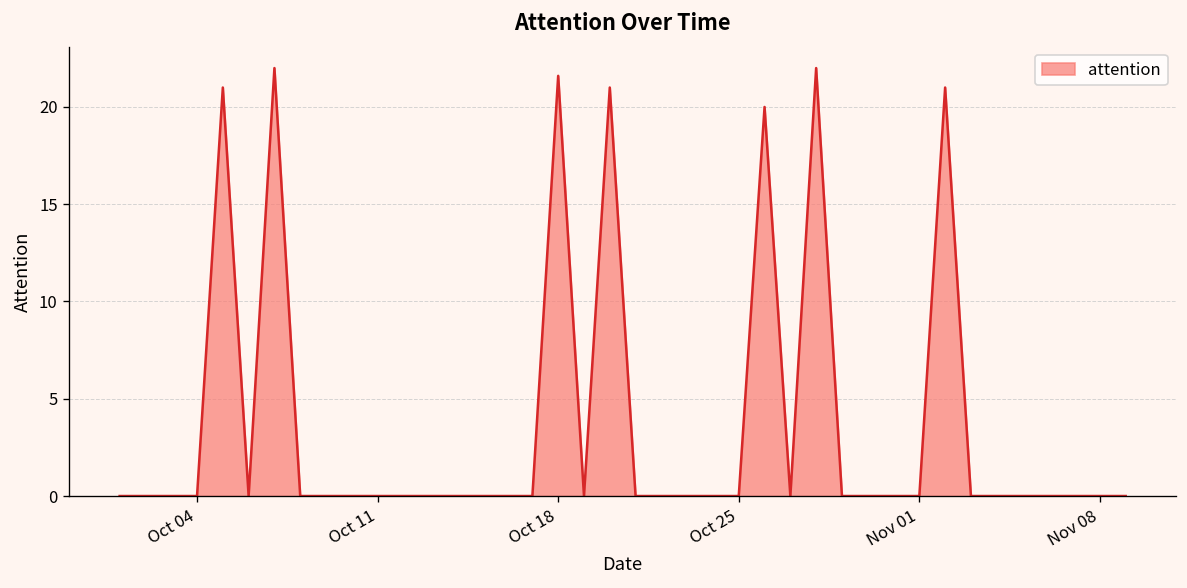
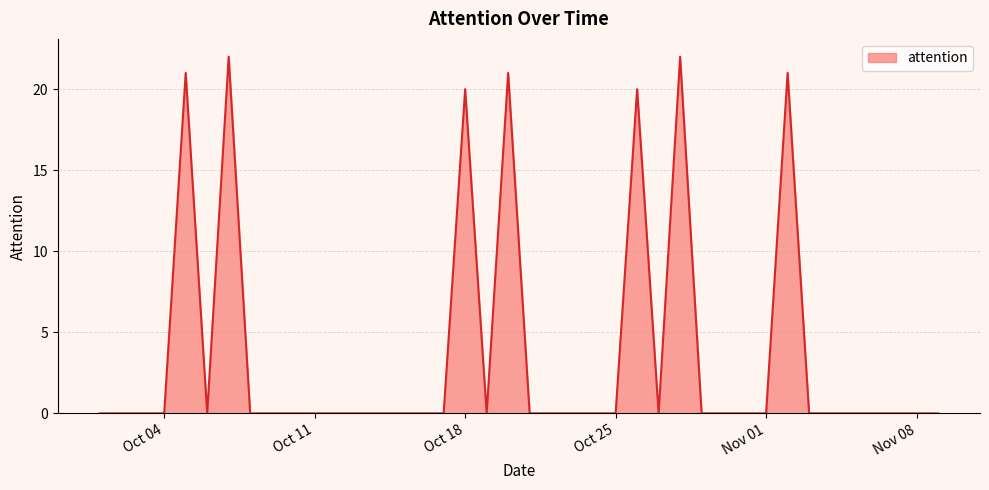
  {
    "Oct 04": 0.0,
    "Oct 11": 0.0,
-   "Oct 18": 21.6,
+   "Oct 18": 20.0,
    "Oct 25": 0.0,
    "Nov 01": 0.0,
    "Nov 08": 0.0
  }
